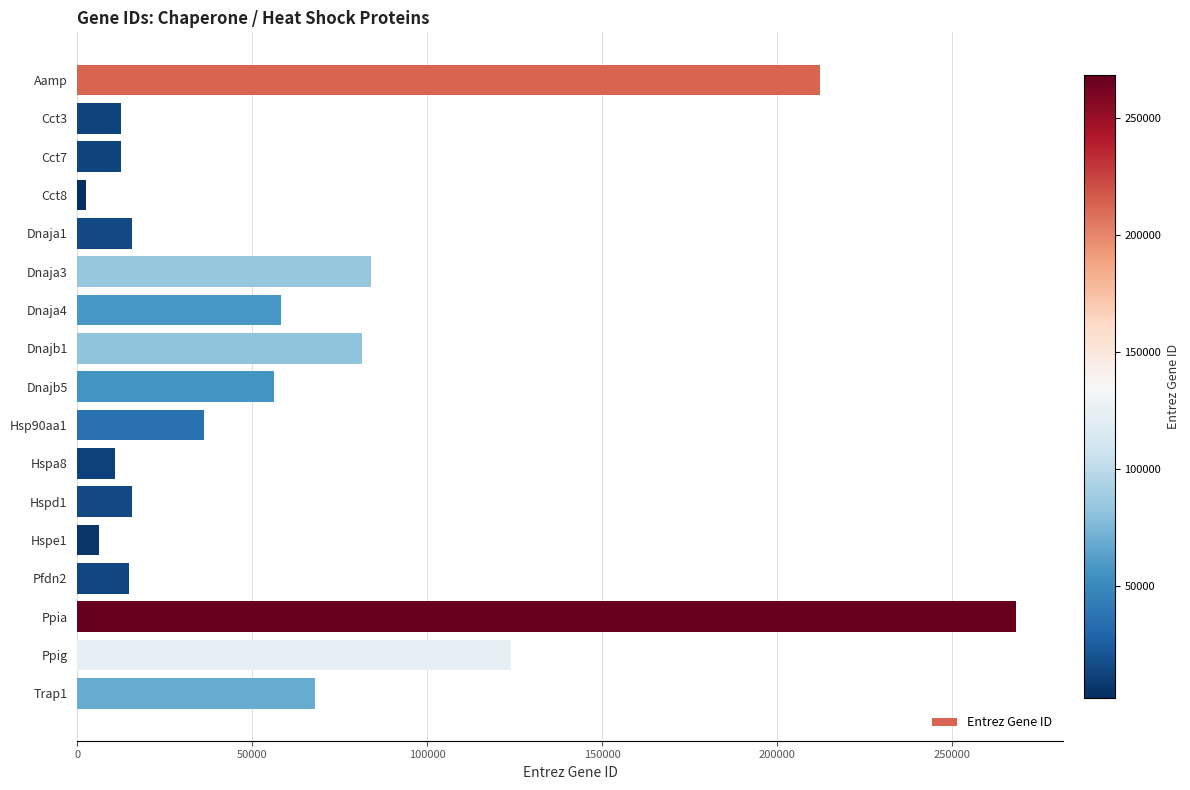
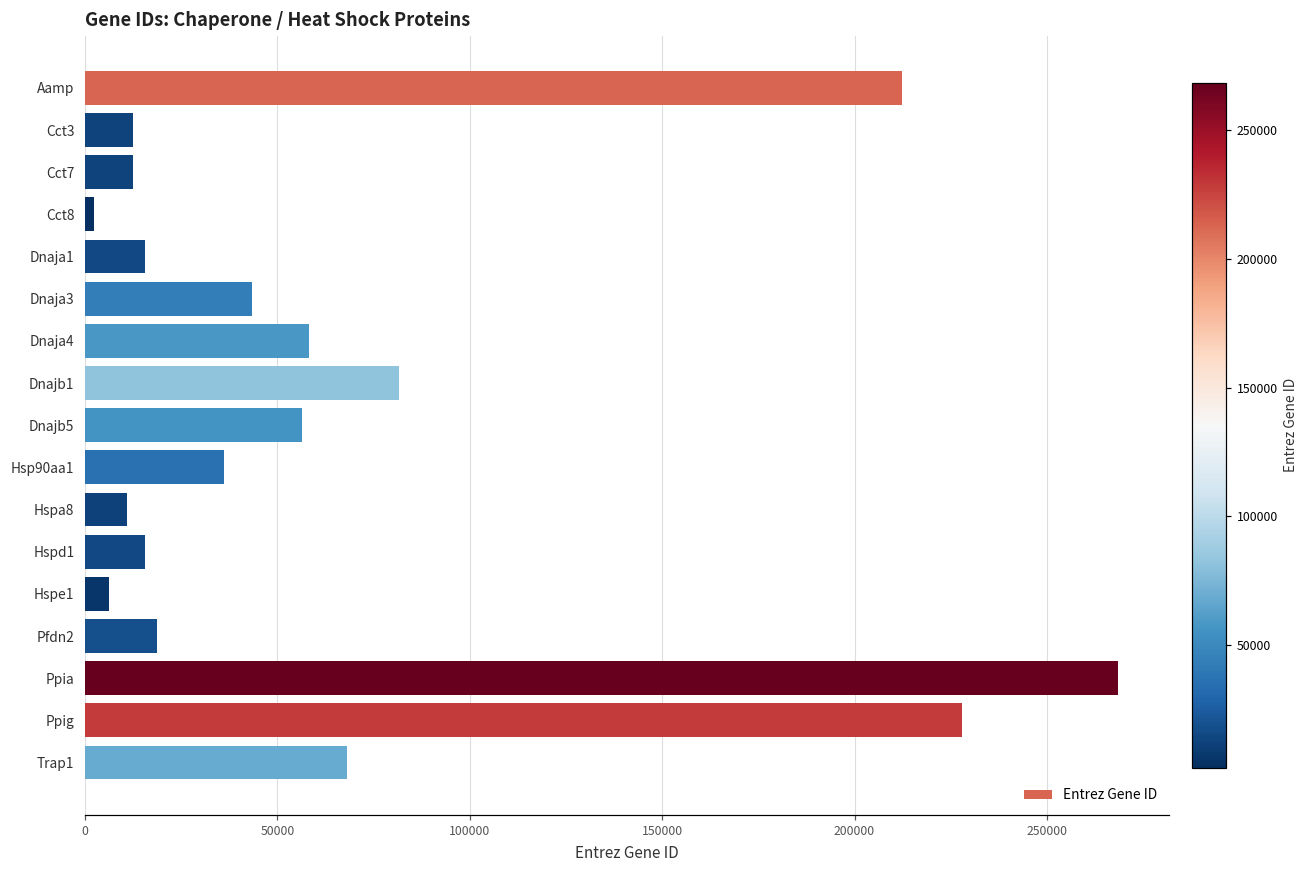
  {
    "Aamp": 212000,
    "Cct3": 12000,
    "Cct7": 12000,
    "Cct8": 2000,
    "Dnaja1": 16000,
-   "Dnaja3": 84000,
+   "Dnaja3": 43000,
    "Dnaja4": 58000,
    "Dnajb1": 81000,
    "Dnajb5": 56000,
    "Hsp90aa1": 36000,
    "Hspa8": 11000,
    "Hspd1": 16000,
    "Hspe1": 6000,
-   "Pfdn2": 15000,
+   "Pfdn2": 19000,
    "Ppia": 268000,
-   "Ppig": 124000,
+   "Ppig": 228000,
    "Trap1": 68000
  }
